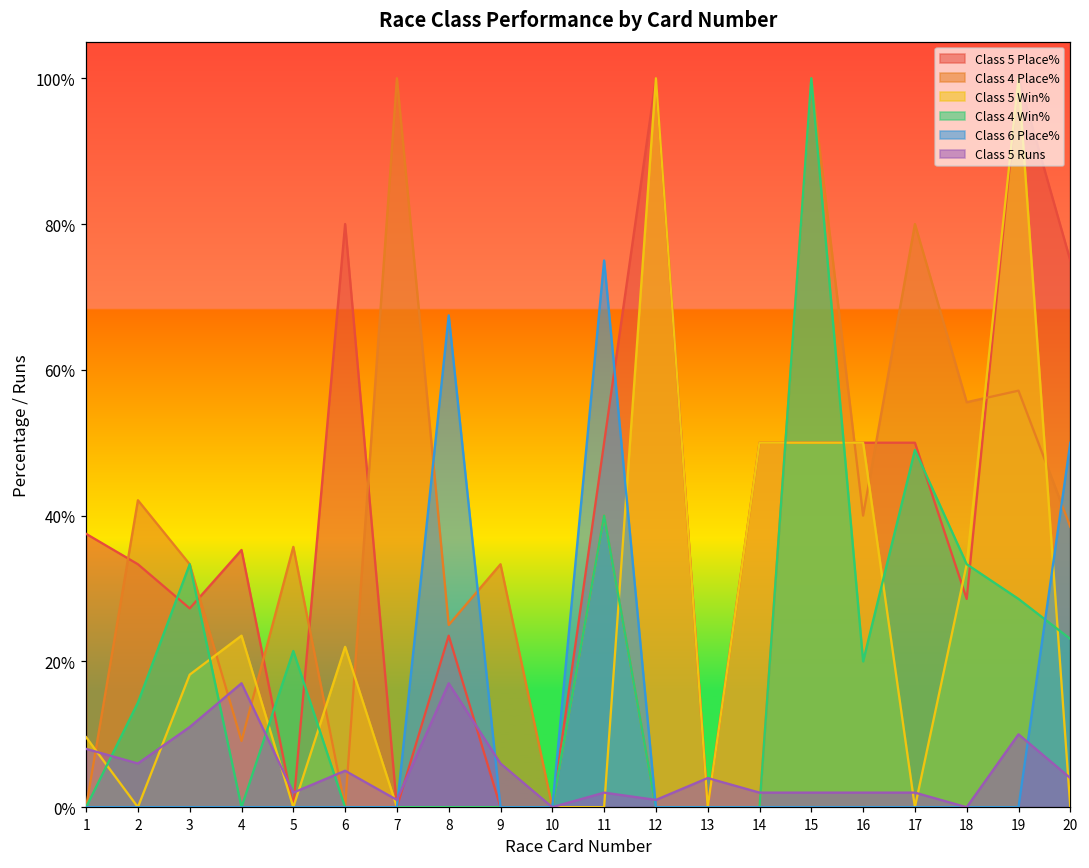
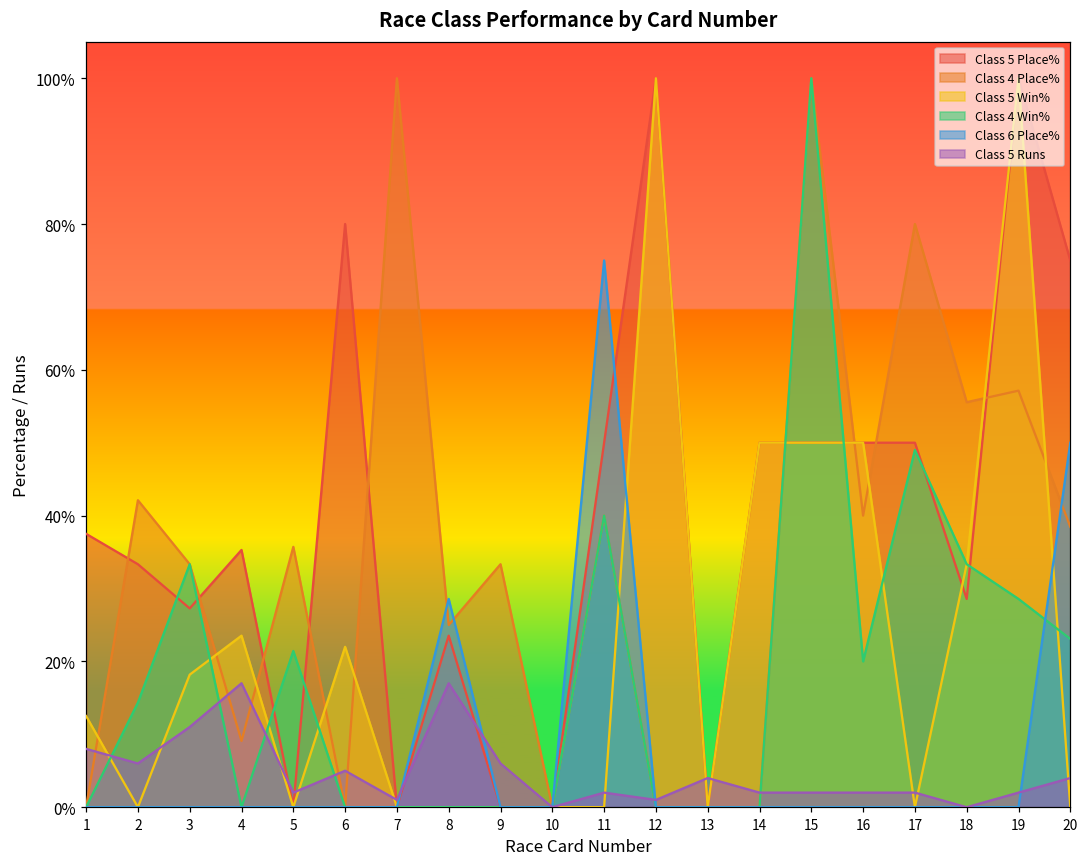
  {
    "Class 5 Win%": {
-     "1": "10%",
+     "1": "13%",
      "3": "18%",
      "4": "24%",
      "6": "22%",
      "11": "0%",
      "20": "0%"
    },
    "Class 4 Win%": {
      "2": "14%",
      "5": "21%",
      "16": "20%",
      "17": "49%",
      "19": "29%",
      "20": "23%"
    },
    "Class 6 Place%": {
      "3": "0%",
-     "8": "67%",
+     "8": "29%",
      "11": "75%",
      "15": "0%",
      "16": "0%",
      "19": "0%",
      "20": "50%"
    },
    "Class 5 Runs": {
      "1": "8%",
      "2": "6%",
      "3": "11%",
      "4": "17%",
      "5": "2%",
      "6": "5%",
      "7": "1%",
      "8": "17%",
      "9": "6%",
      "11": "2%",
      "12": "1%",
      "13": "4%",
      "14": "2%",
      "15": "2%",
      "16": "2%",
      "17": "2%",
-     "19": "10%",
+     "19": "2%",
      "20": "4%"
    }
  }
